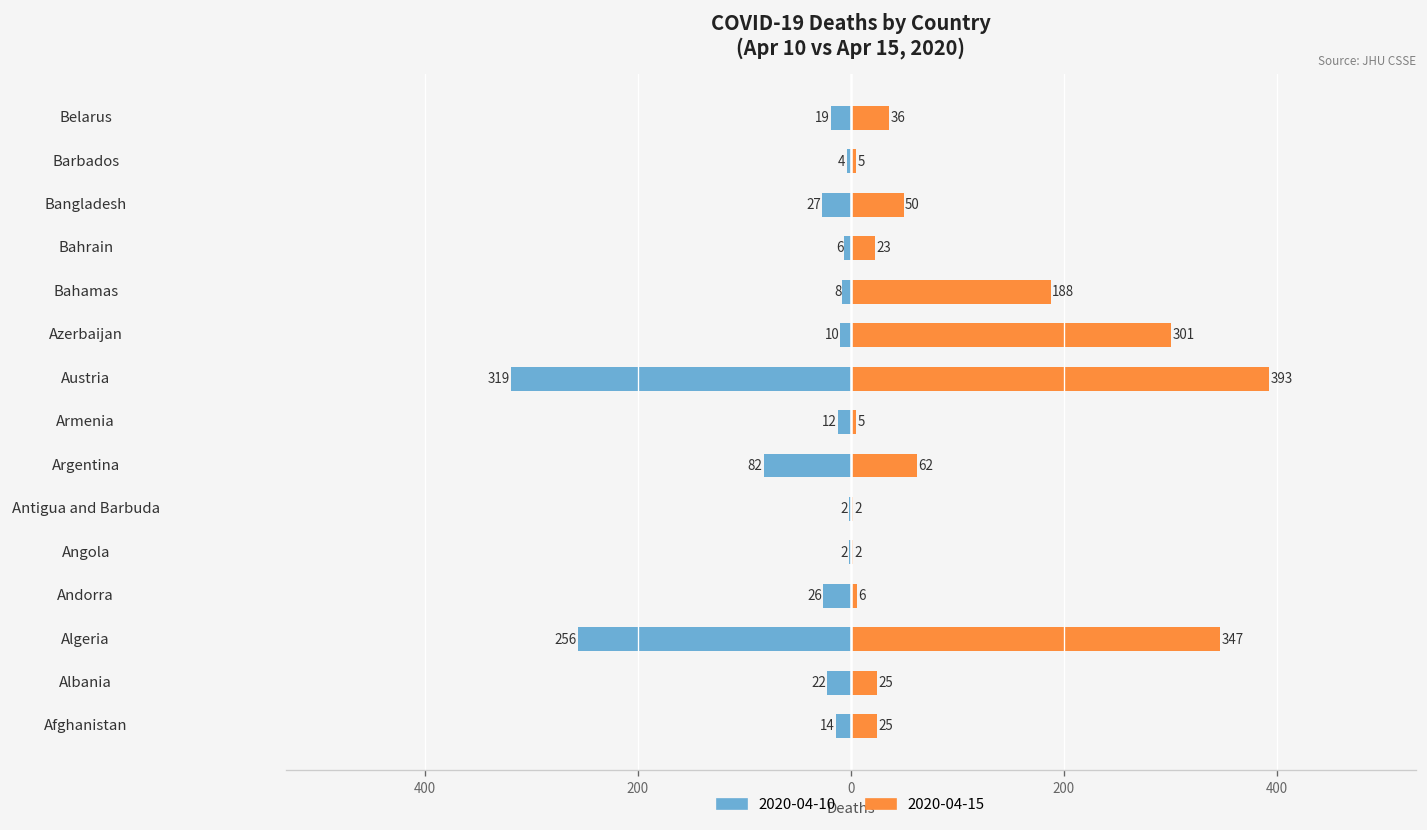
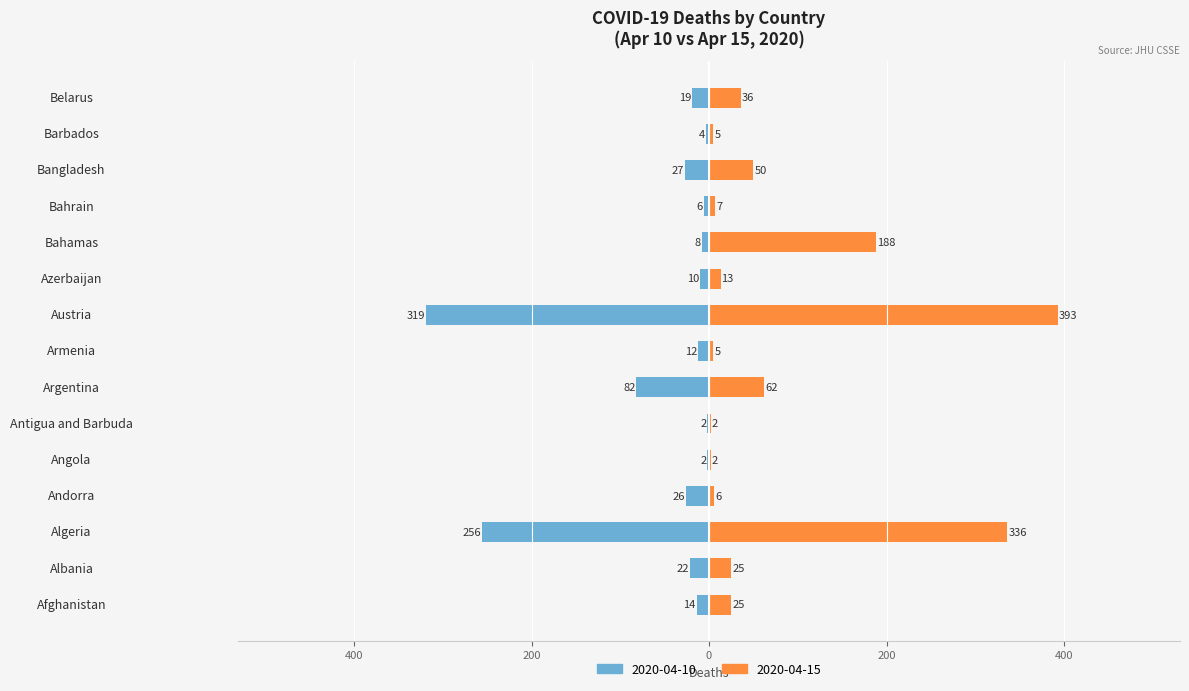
  {
    "2020-04-15": {
      "Belarus": 36,
      "Barbados": 5,
      "Bangladesh": 50,
-     "Bahrain": 23,
+     "Bahrain": 7,
      "Bahamas": 188,
-     "Azerbaijan": 301,
+     "Azerbaijan": 13,
      "Austria": 393,
      "Armenia": 5,
      "Argentina": 62,
      "Antigua and Barbuda": 2,
      "Angola": 2,
      "Andorra": 6,
-     "Algeria": 347,
+     "Algeria": 336,
      "Albania": 25,
      "Afghanistan": 25
    }
  }
